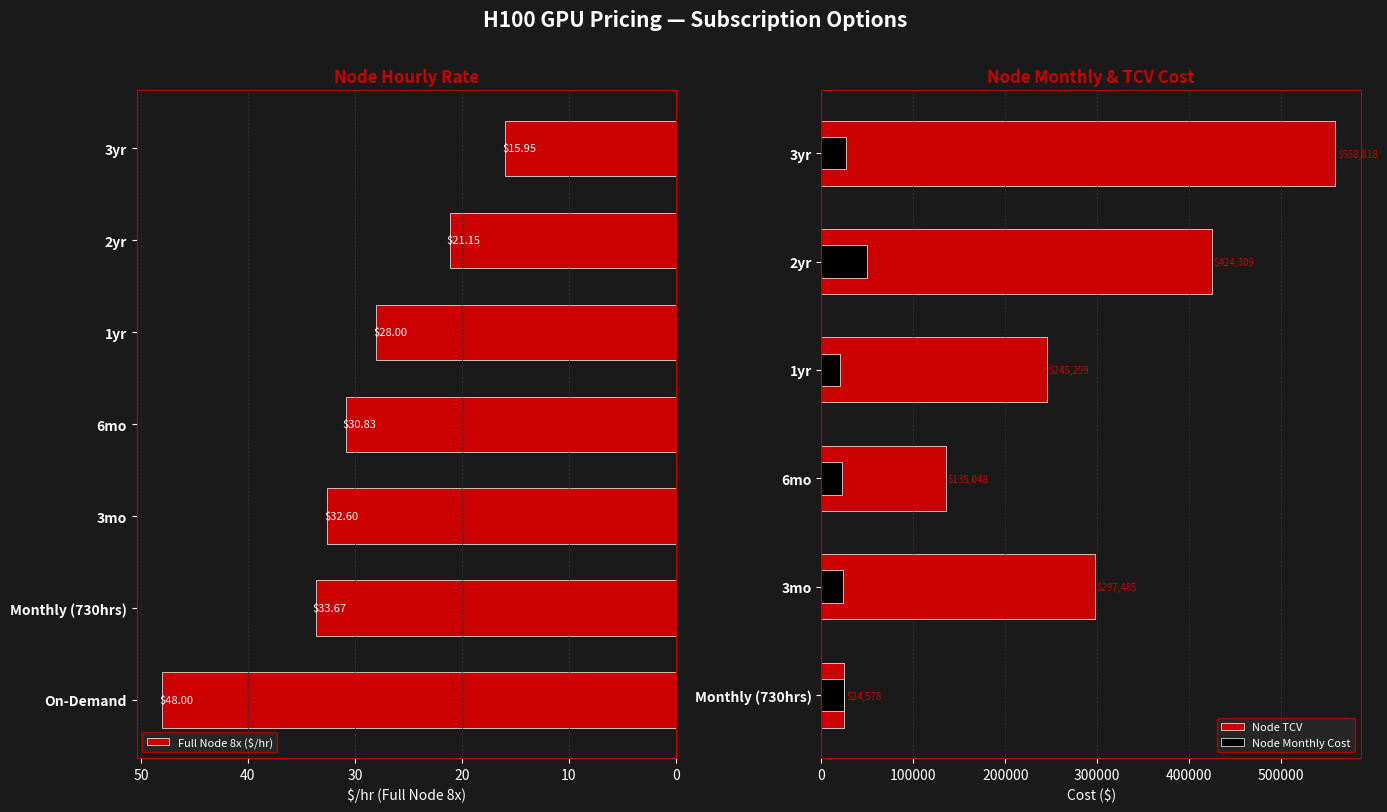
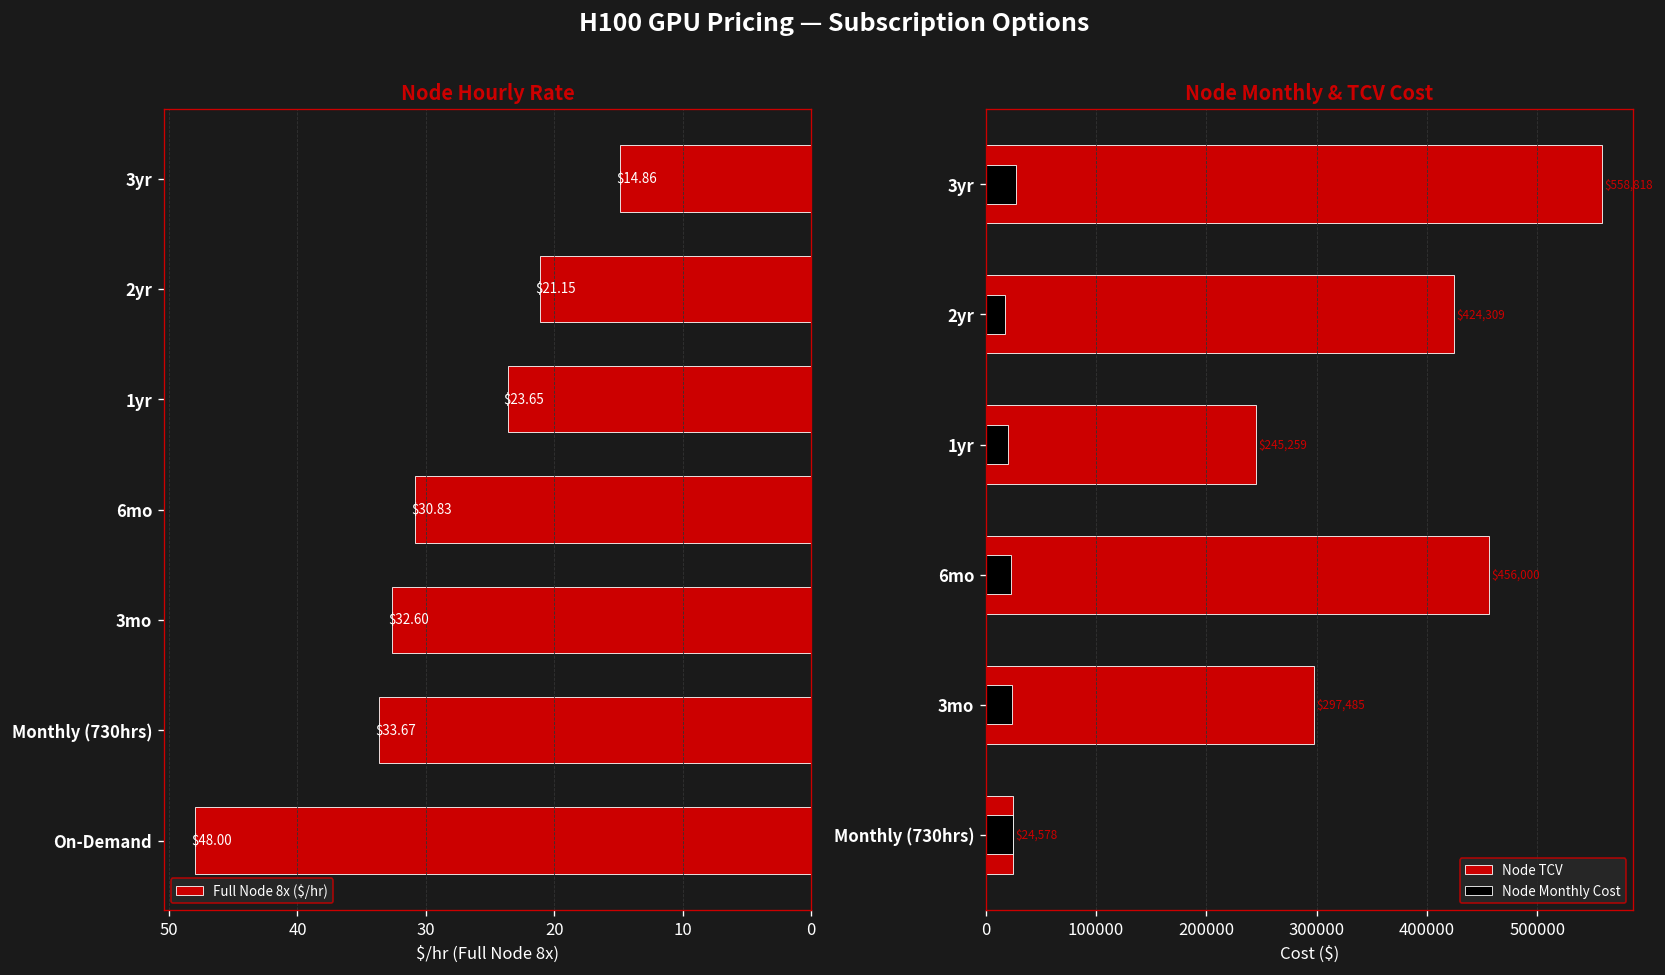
  {
    "Node Hourly Rate": {
-     "3yr": "$15.95",
+     "3yr": "$14.86",
      "2yr": "$21.15",
-     "1yr": "$28.00",
+     "1yr": "$23.65",
      "6mo": "$30.83",
      "3mo": "$32.60",
      "Monthly (730hrs)": "$33.67",
      "On-Demand": "$48.00"
    },
    "Node Monthly & TCV Cost": {
      "Node TCV": {
        "3yr": "$558,818",
        "2yr": "$424,309",
        "1yr": "$245,259",
-       "6mo": "$135,048",
+       "6mo": "$456,000",
        "3mo": "$297,485",
        "Monthly (730hrs)": "$24,578"
      },
      "Node Monthly Cost": {
-       "2yr": "50000"
+       "2yr": "20000"
      }
    }
  }
